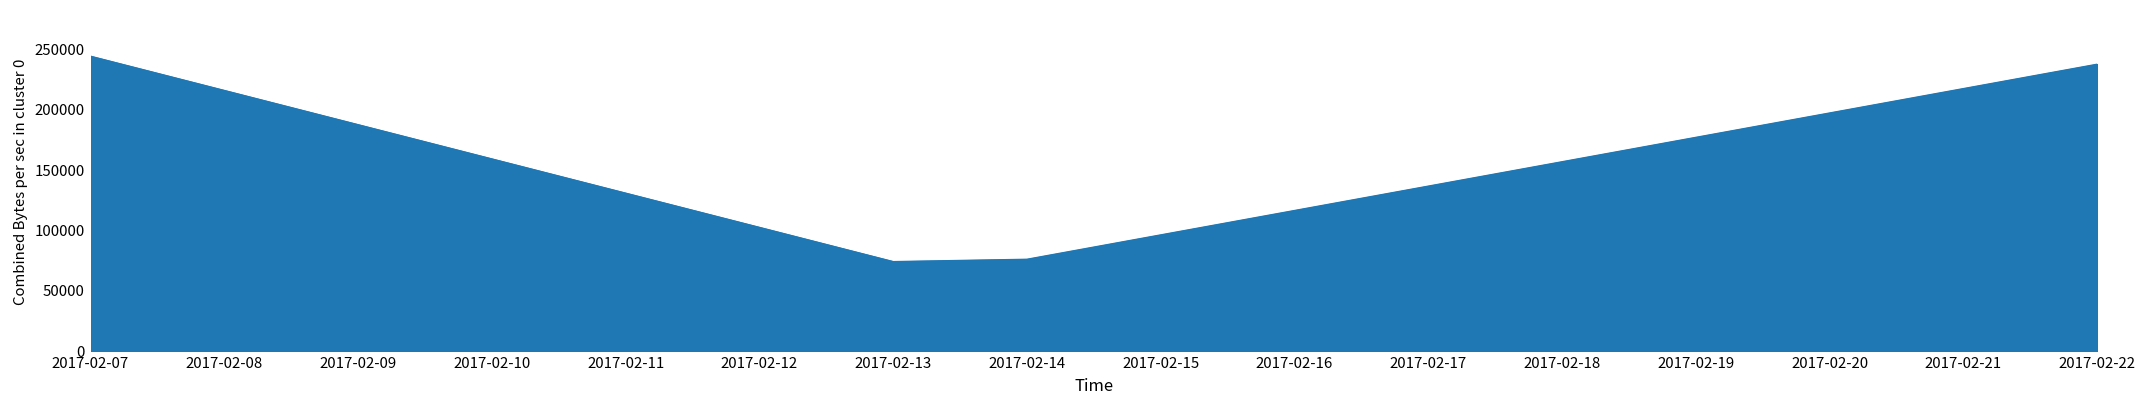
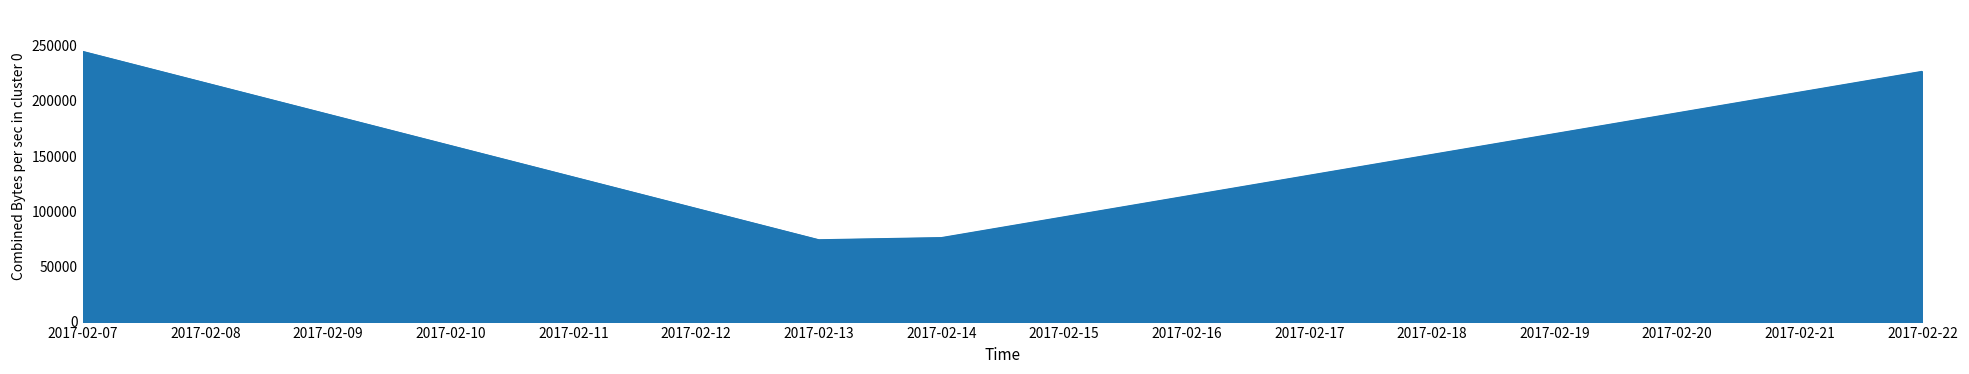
  {
    "2017-02-07": 244000,
    "2017-02-13": 74000,
    "2017-02-14": 76000,
-   "2017-02-22": 238000
+   "2017-02-22": 227000
  }
